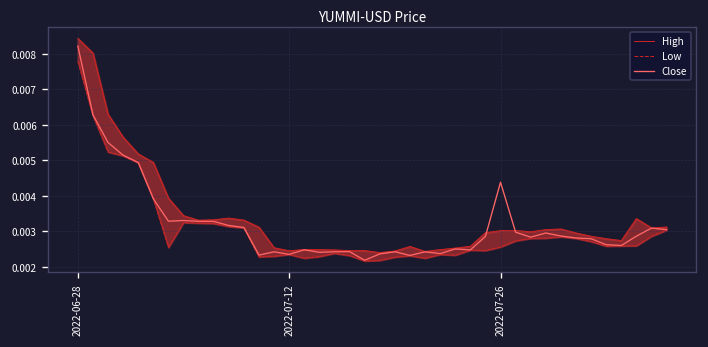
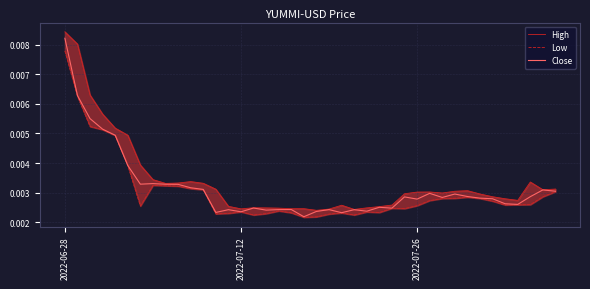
  {
    "Close": {
      "2022-06-28": 0.0082,
-     "2022-07-26": 0.0044
+     "2022-07-26": 0.0028
    }
  }
